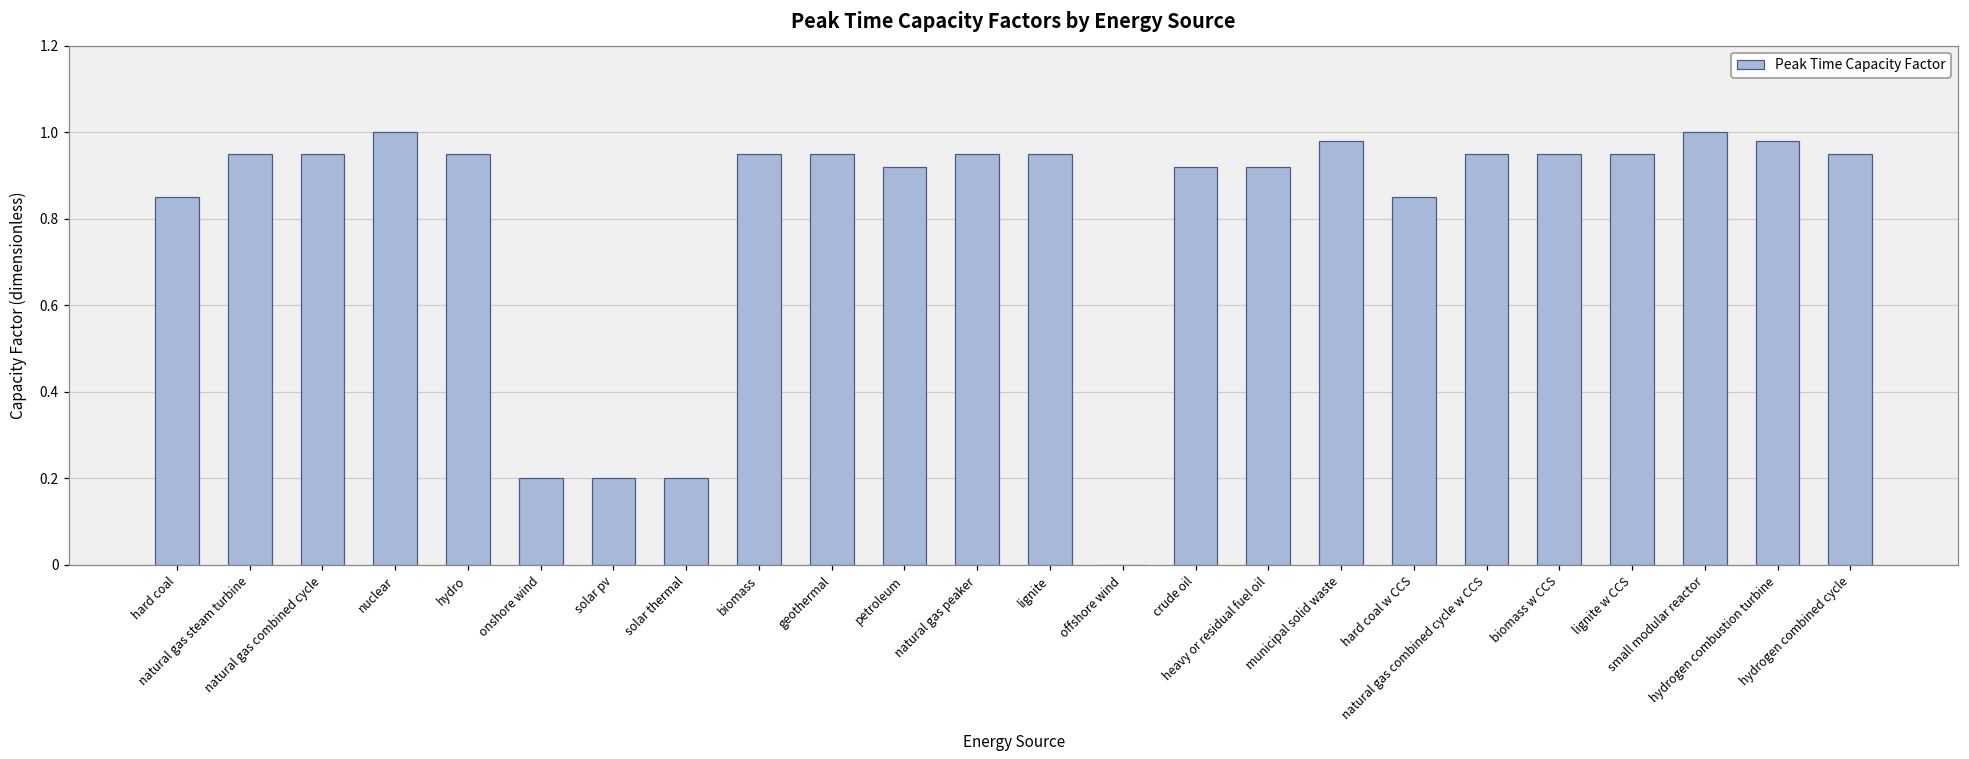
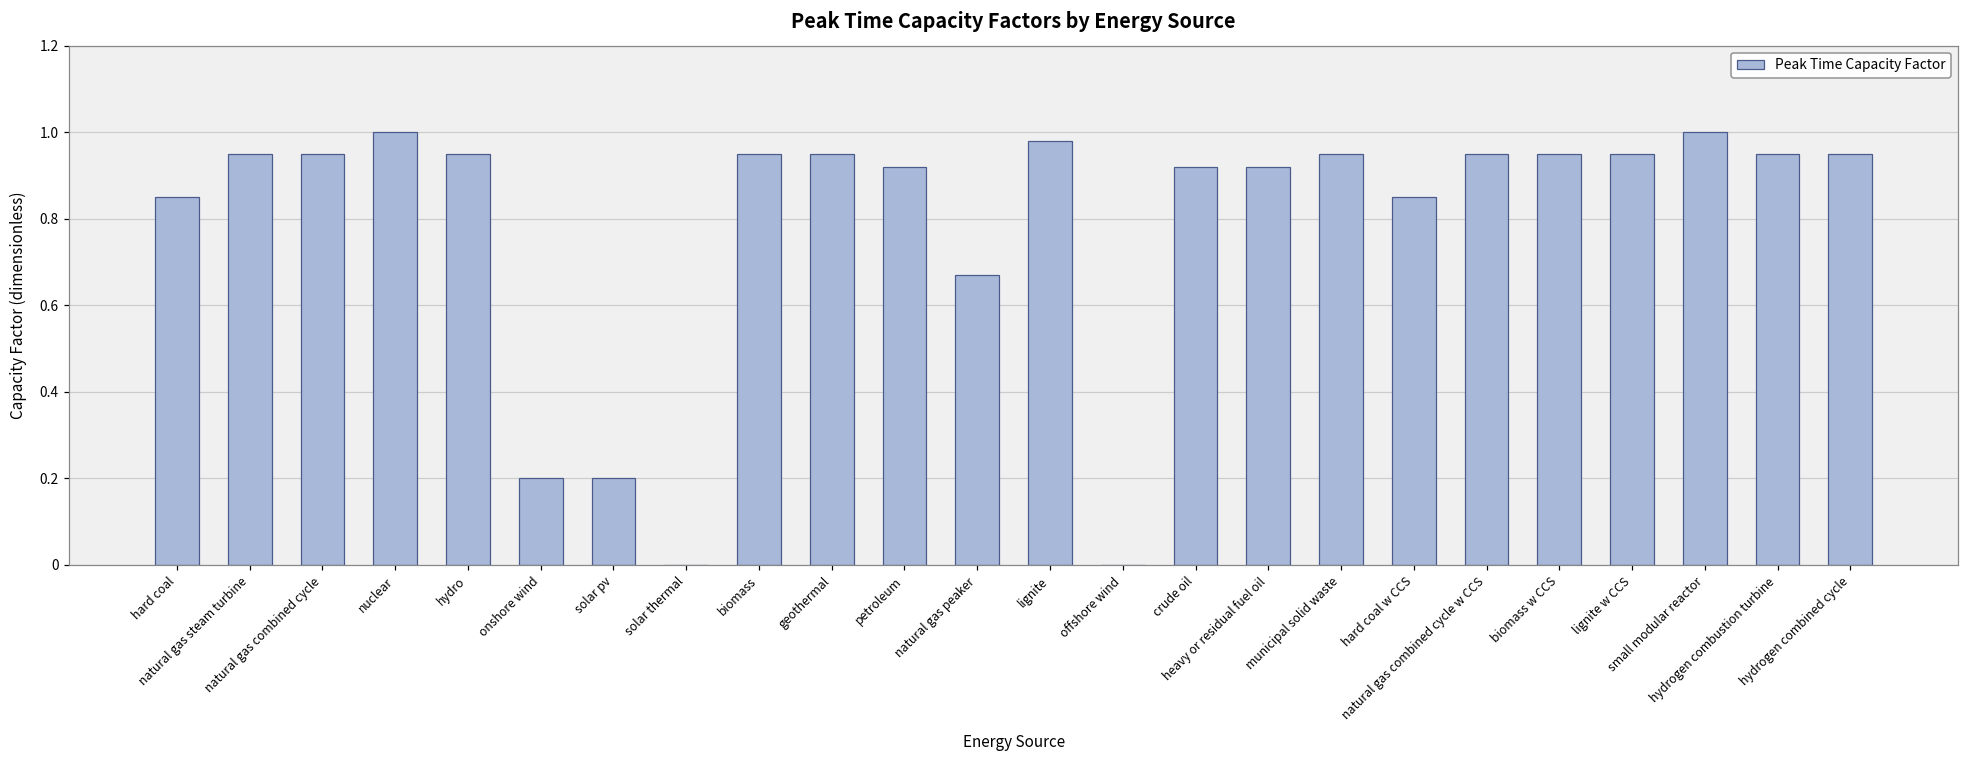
  {
    "hard coal": 0.85,
    "natural gas steam turbine": 0.95,
    "natural gas combined cycle": 0.95,
    "nuclear": 1.00,
    "hydro": 0.95,
    "onshore wind": 0.20,
    "solar pv": 0.20,
-   "solar thermal": 0.2,
+   "solar thermal": 0.0,
    "biomass": 0.95,
    "geothermal": 0.95,
    "petroleum": 0.92,
-   "natural gas peaker": 0.95,
-   "lignite": 0.95,
+   "natural gas peaker": 0.67,
+   "lignite": 0.98,
    "offshore wind": 0.00,
    "crude oil": 0.92,
    "heavy or residual fuel oil": 0.92,
-   "municipal solid waste": 0.98,
+   "municipal solid waste": 0.95,
    "hard coal w CCS": 0.85,
    "natural gas combined cycle w CCS": 0.95,
    "biomass w CCS": 0.95,
    "lignite w CCS": 0.95,
    "small modular reactor": 1.00,
-   "hydrogen combustion turbine": 0.98,
+   "hydrogen combustion turbine": 0.95,
    "hydrogen combined cycle": 0.95
  }
